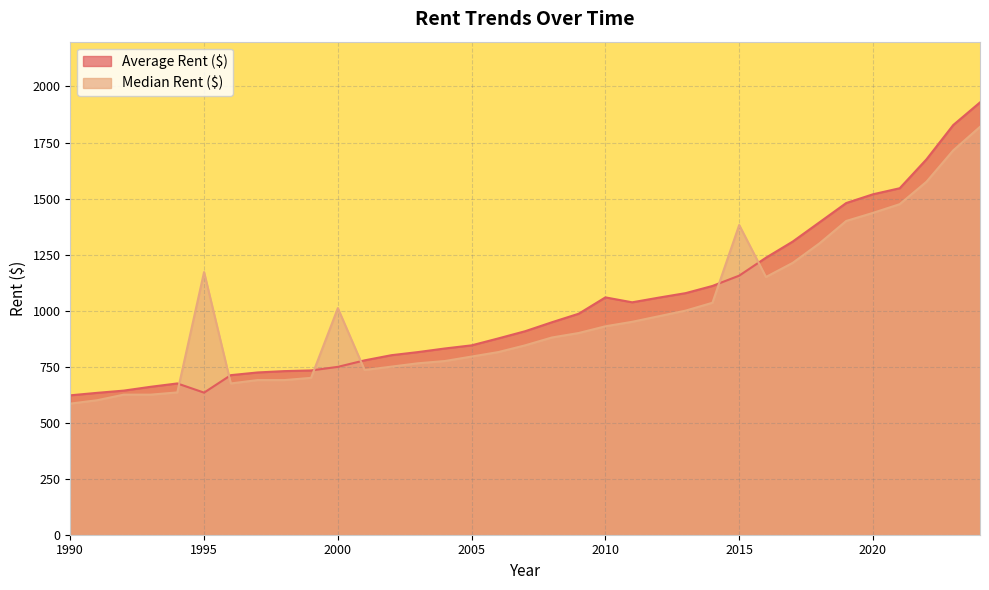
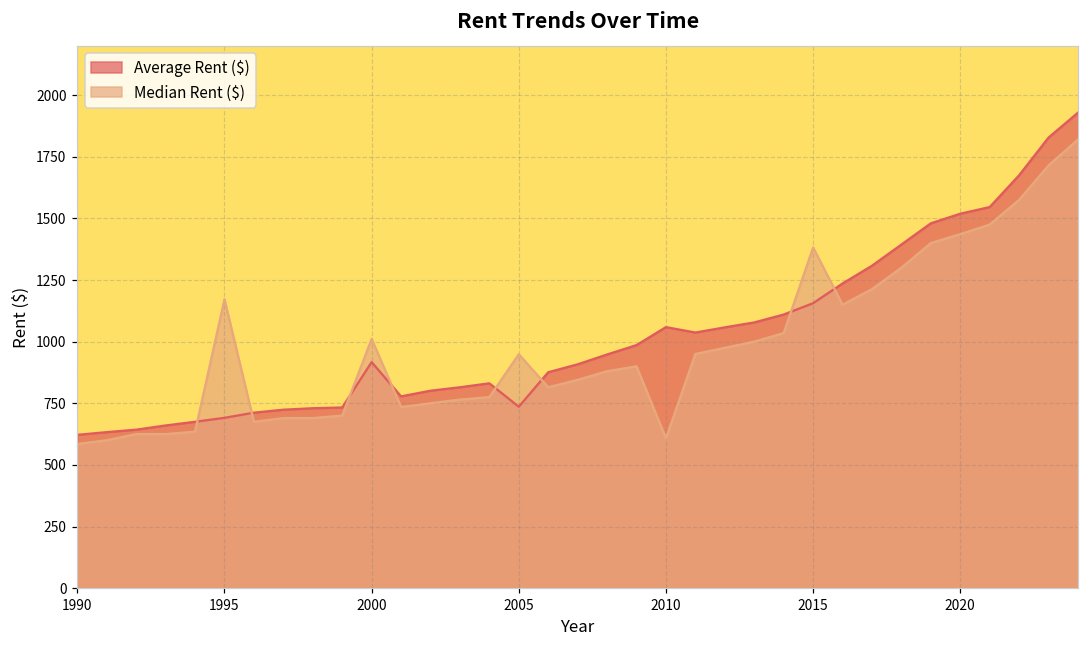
  {
    "Average Rent ($)": {
      "1990": 620,
-     "1995": 630,
-     "2000": 750,
-     "2005": 850,
+     "1995": 690,
+     "2000": 920,
+     "2005": 740,
      "2010": 1060,
      "2015": 1160,
      "2020": 1520
    },
    "Median Rent ($)": {
      "1990": 590,
      "1995": 1170,
      "2000": 1010,
-     "2005": 800,
-     "2010": 930,
+     "2005": 950,
+     "2010": 610,
      "2015": 1380,
      "2020": 1440
    }
  }
